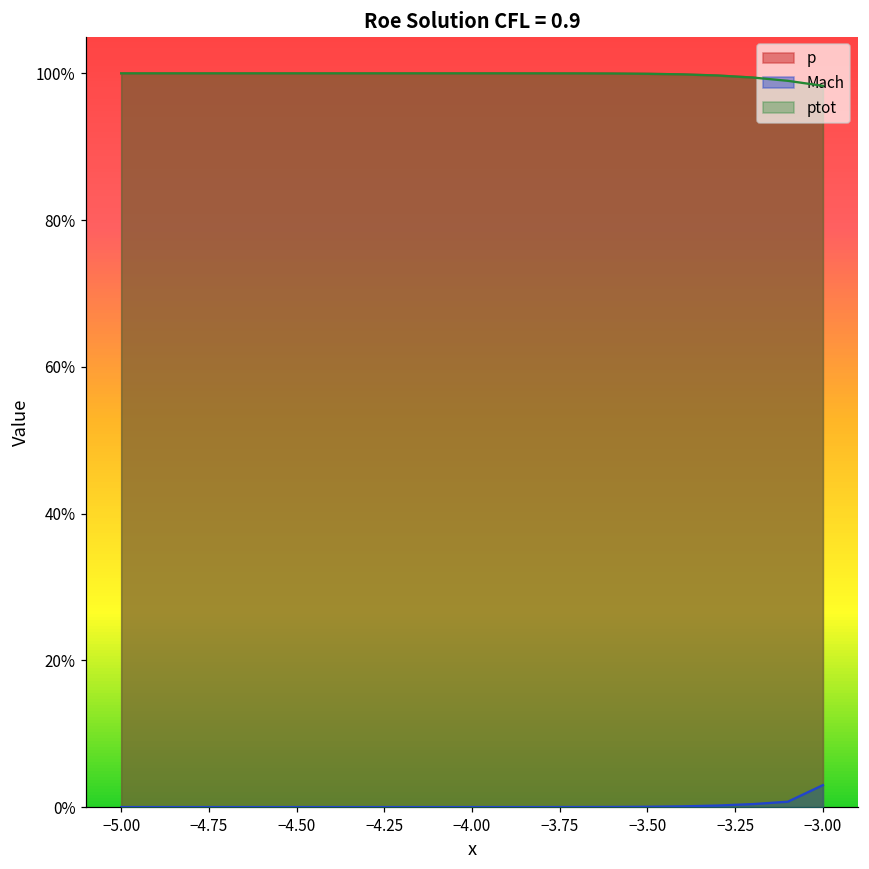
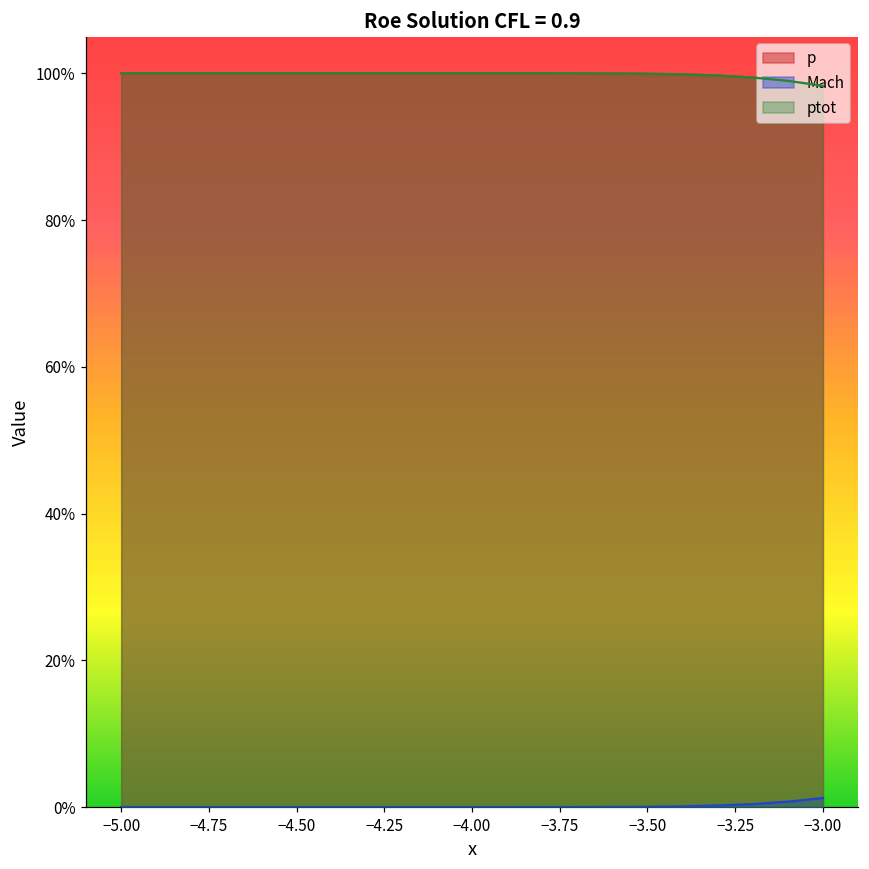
  {
    "ptot": {
      "−5.00": "100%",
      "−4.50": "100%",
      "−4.00": "100%",
      "−3.50": "100%"
    },
    "Mach": {
      "−5.00": "0%",
      "−4.50": "0%",
      "−4.00": "0%",
      "−3.50": "0%",
-     "−3.00": "3%"
+     "−3.00": "1%"
    }
  }
